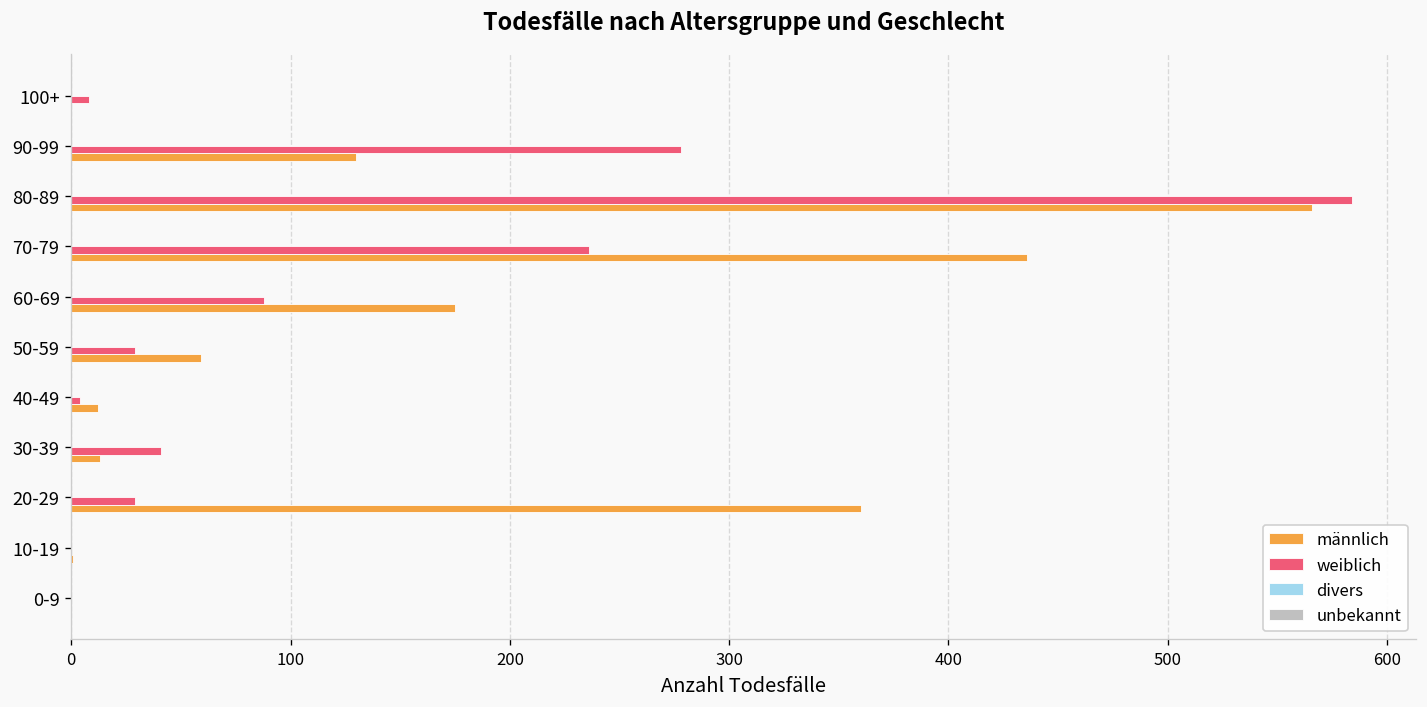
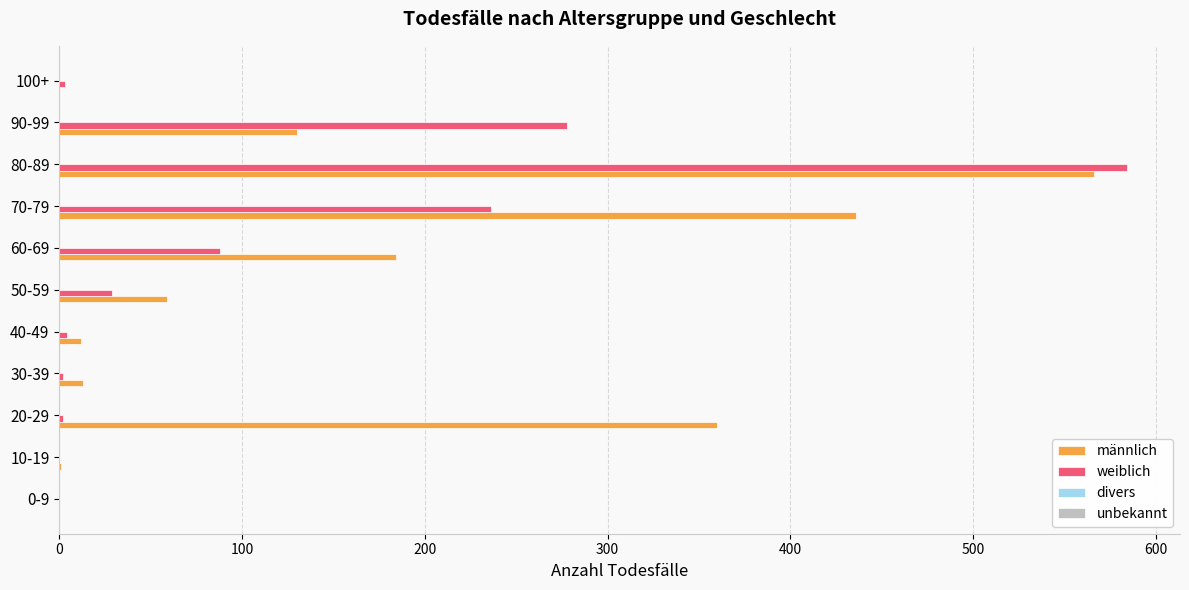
  {
    "männlich": {
      "100+": 0,
      "90-99": 130,
      "80-89": 566,
      "70-79": 436,
-     "60-69": 175,
+     "60-69": 184,
      "50-59": 59,
      "40-49": 12,
      "30-39": 13,
      "20-29": 360,
      "0-9": 0
    },
    "weiblich": {
-     "100+": 8,
+     "100+": 3,
      "90-99": 278,
      "80-89": 584,
      "70-79": 236,
      "60-69": 88,
      "50-59": 29,
      "40-49": 4,
-     "30-39": 41,
-     "20-29": 29,
+     "30-39": 2,
+     "20-29": 2,
      "10-19": 0,
      "0-9": 0
    },
    "divers": {
      "100+": 0,
      "90-99": 0,
      "80-89": 0,
      "70-79": 0,
      "60-69": 0,
      "50-59": 0,
      "40-49": 0,
      "30-39": 0,
      "20-29": 0,
      "10-19": 0,
      "0-9": 0
    },
    "unbekannt": {
      "100+": 0,
      "90-99": 0,
      "80-89": 0,
      "70-79": 0,
      "60-69": 0,
      "50-59": 0,
      "40-49": 0,
      "30-39": 0,
      "20-29": 0,
      "10-19": 0,
      "0-9": 0
    }
  }
